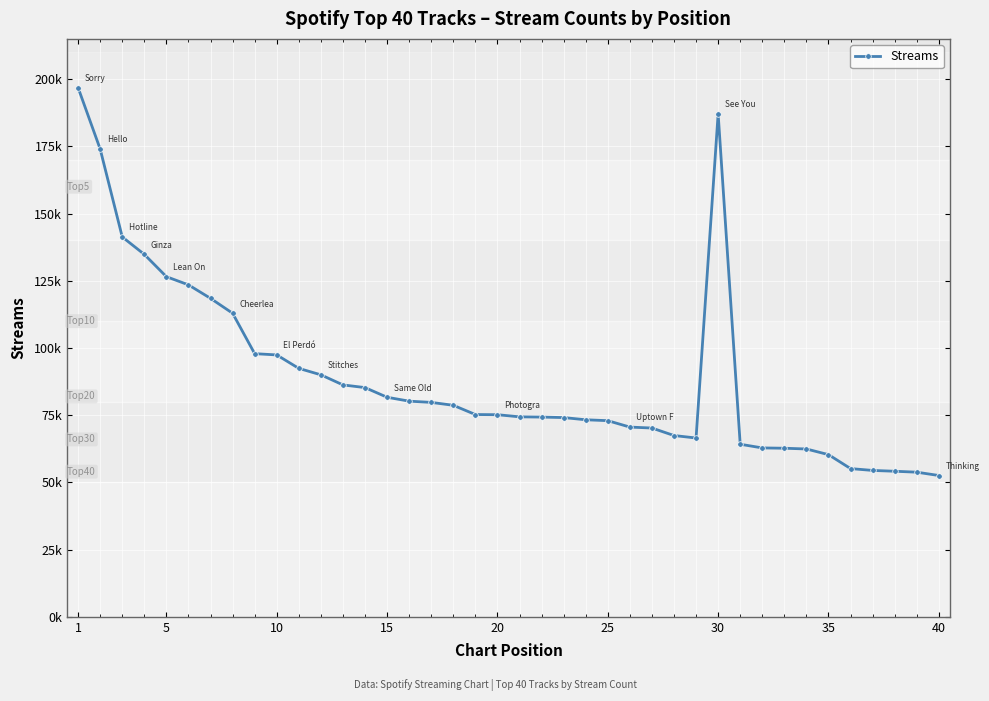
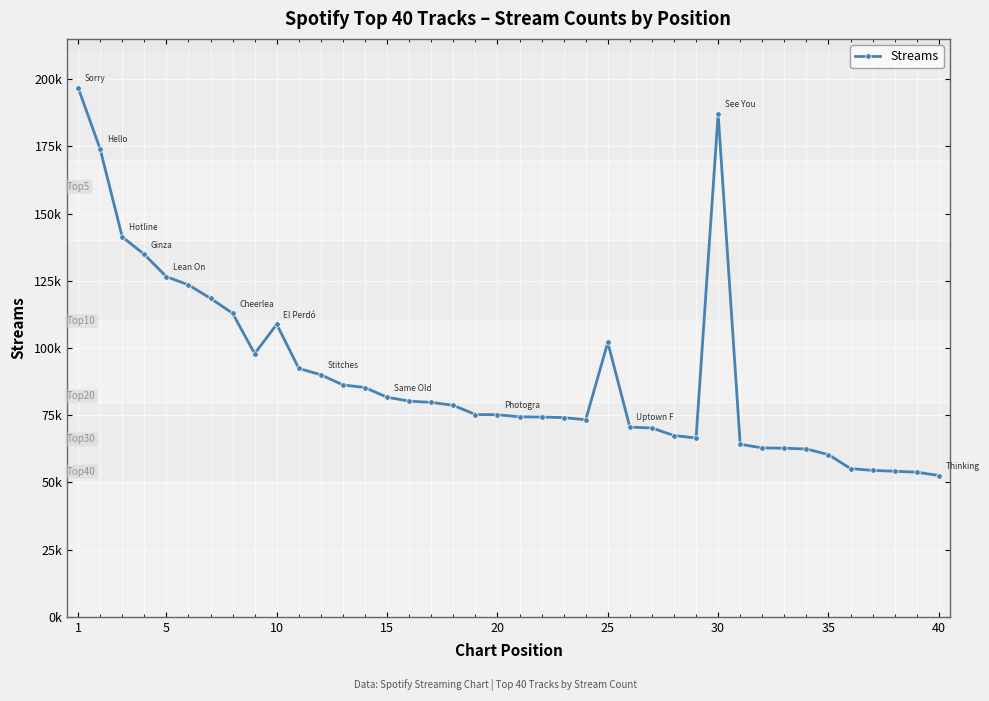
  {
    "1": 197000,
    "5": 127000,
-   "10": 97000,
+   "10": 109000,
    "15": 82000,
    "20": 75000,
-   "25": 73000,
+   "25": 102000,
    "30": 187000,
    "35": 60000,
    "40": 53000
  }
